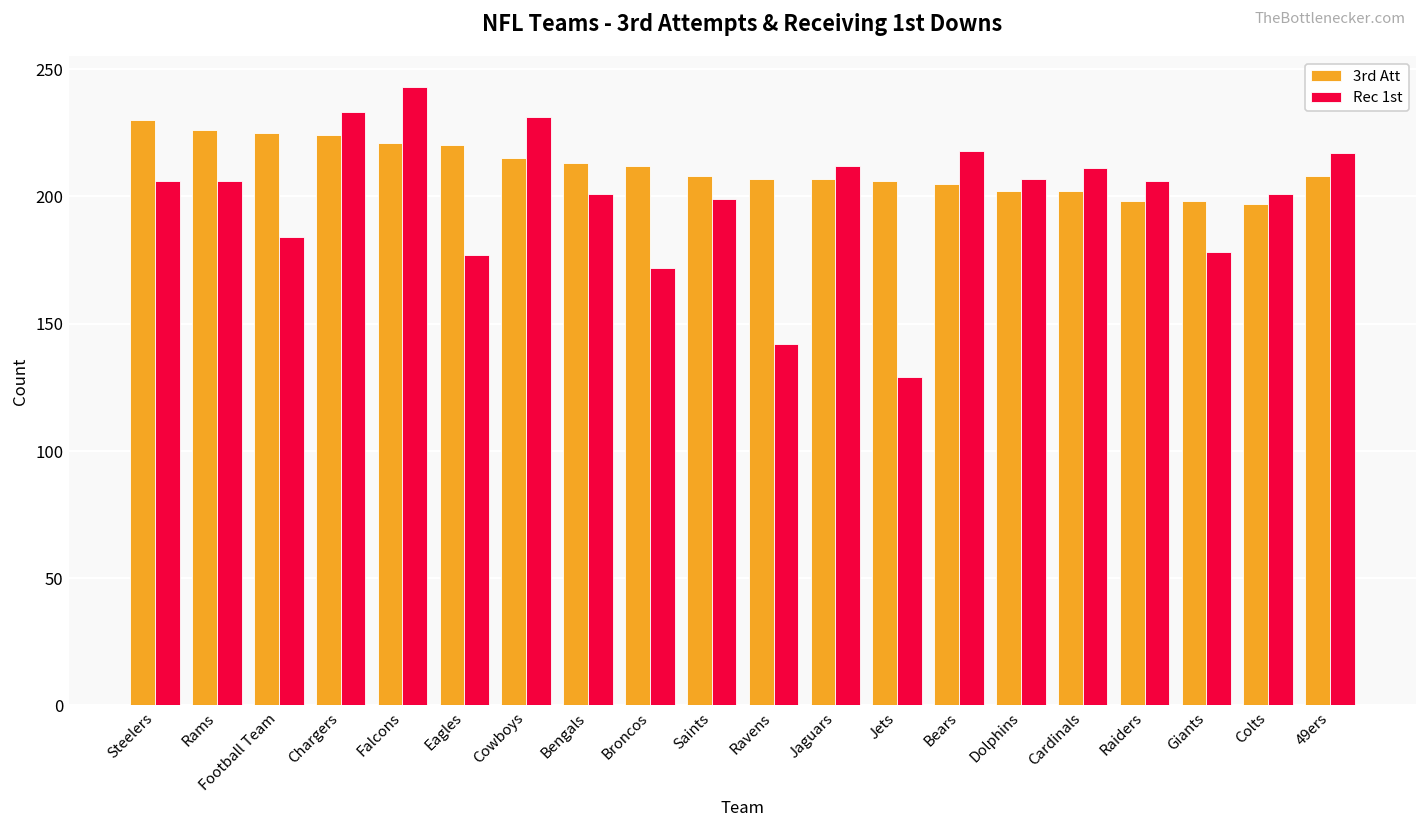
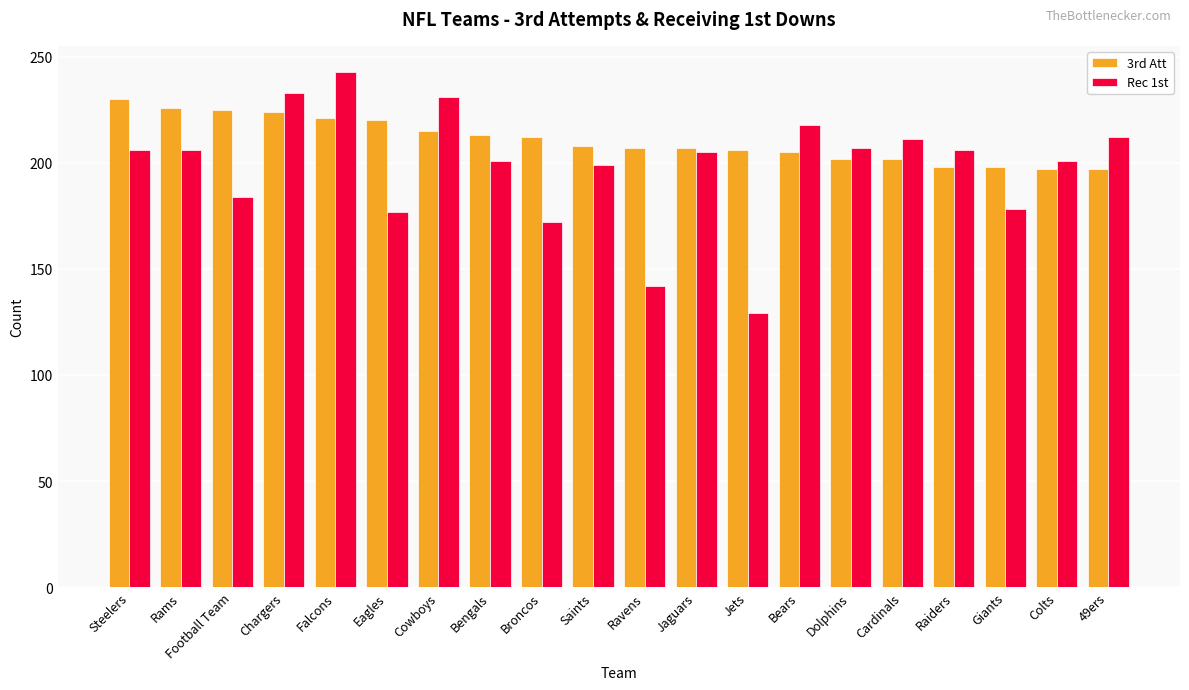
  {
    "3rd Att": {
      "Steelers": 230,
      "Rams": 226,
      "Football Team": 225,
      "Chargers": 224,
      "Falcons": 221,
      "Eagles": 220,
      "Cowboys": 215,
      "Bengals": 213,
      "Broncos": 212,
      "Saints": 208,
      "Ravens": 207,
      "Jaguars": 207,
      "Jets": 206,
      "Bears": 205,
      "Dolphins": 202,
      "Cardinals": 202,
      "Raiders": 198,
      "Giants": 198,
      "Colts": 197,
-     "49ers": 208
+     "49ers": 197
    },
    "Rec 1st": {
      "Steelers": 206,
      "Rams": 206,
      "Football Team": 184,
      "Chargers": 233,
      "Falcons": 243,
      "Eagles": 177,
      "Cowboys": 231,
      "Bengals": 201,
      "Broncos": 172,
      "Saints": 199,
      "Ravens": 142,
-     "Jaguars": 212,
+     "Jaguars": 205,
      "Jets": 129,
      "Bears": 218,
      "Dolphins": 207,
      "Cardinals": 211,
      "Raiders": 206,
      "Giants": 178,
      "Colts": 201,
-     "49ers": 217
+     "49ers": 212
    }
  }
